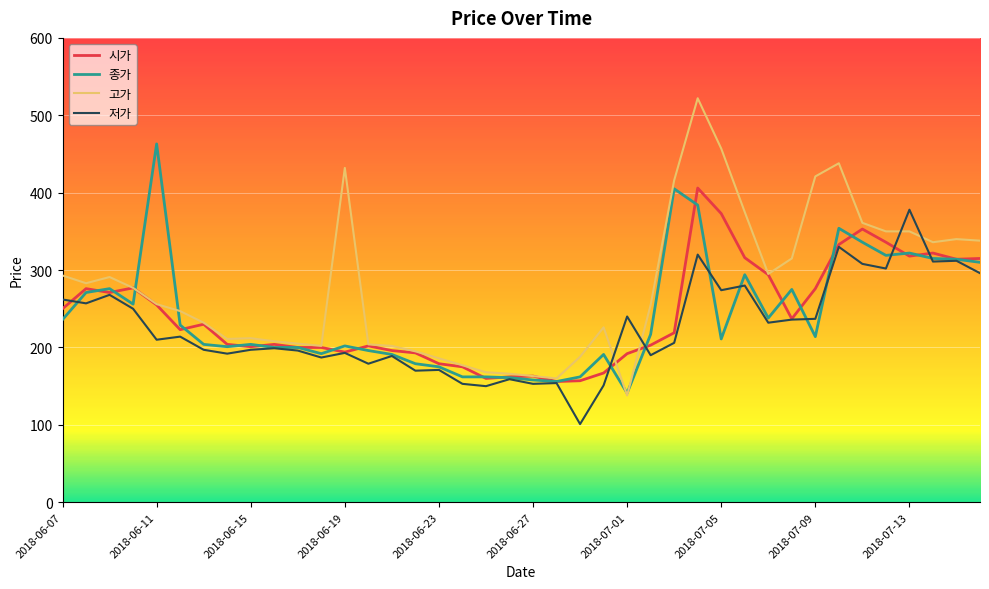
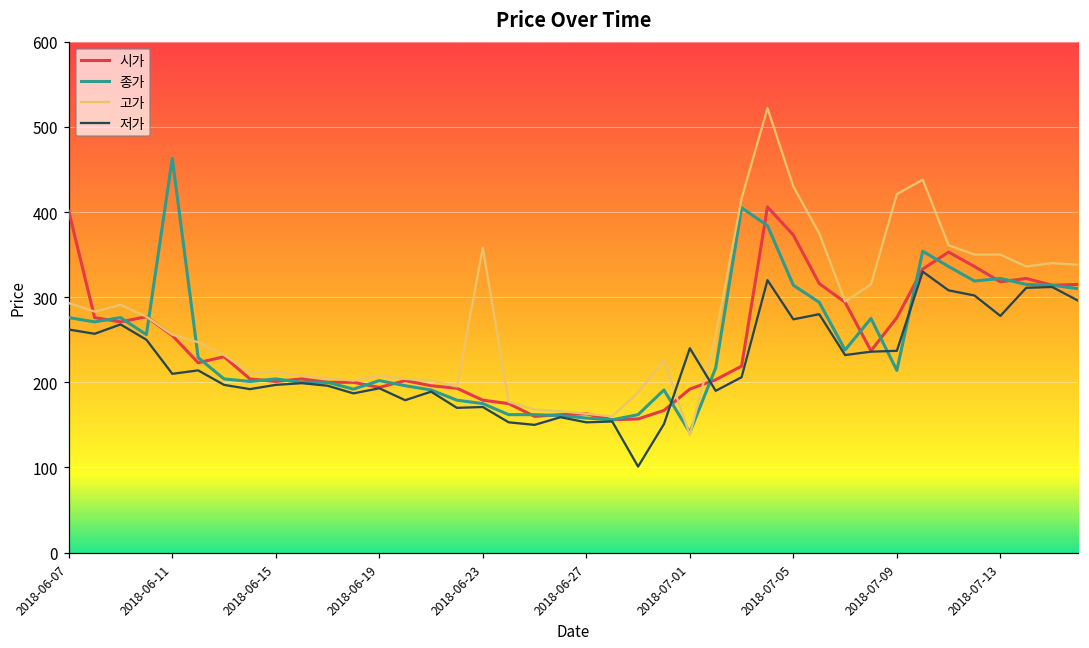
  {
    "시가": {
-     "2018-06-07": 250,
+     "2018-06-07": 400,
      "2018-06-23": 180,
      "2018-07-01": 190,
      "2018-07-05": 370,
      "2018-07-09": 280,
      "2018-07-13": 320
    },
    "종가": {
-     "2018-06-07": 240,
+     "2018-06-07": 280,
      "2018-06-11": 460,
      "2018-06-19": 200,
      "2018-06-23": 180,
      "2018-06-27": 160,
-     "2018-07-05": 210,
+     "2018-07-05": 310,
      "2018-07-09": 210,
      "2018-07-13": 320
    },
    "고가": {
      "2018-06-07": 290,
      "2018-06-15": 210,
-     "2018-06-19": 430,
-     "2018-06-23": 190,
-     "2018-07-05": 460,
+     "2018-06-19": 210,
+     "2018-06-23": 360,
+     "2018-07-05": 430,
      "2018-07-09": 420,
      "2018-07-13": 350
    },
    "저가": {
      "2018-06-07": 260,
      "2018-06-11": 210,
      "2018-06-15": 200,
      "2018-06-23": 170,
      "2018-06-27": 150,
      "2018-07-01": 240,
      "2018-07-05": 270,
      "2018-07-09": 240,
-     "2018-07-13": 380
+     "2018-07-13": 280
    }
  }
